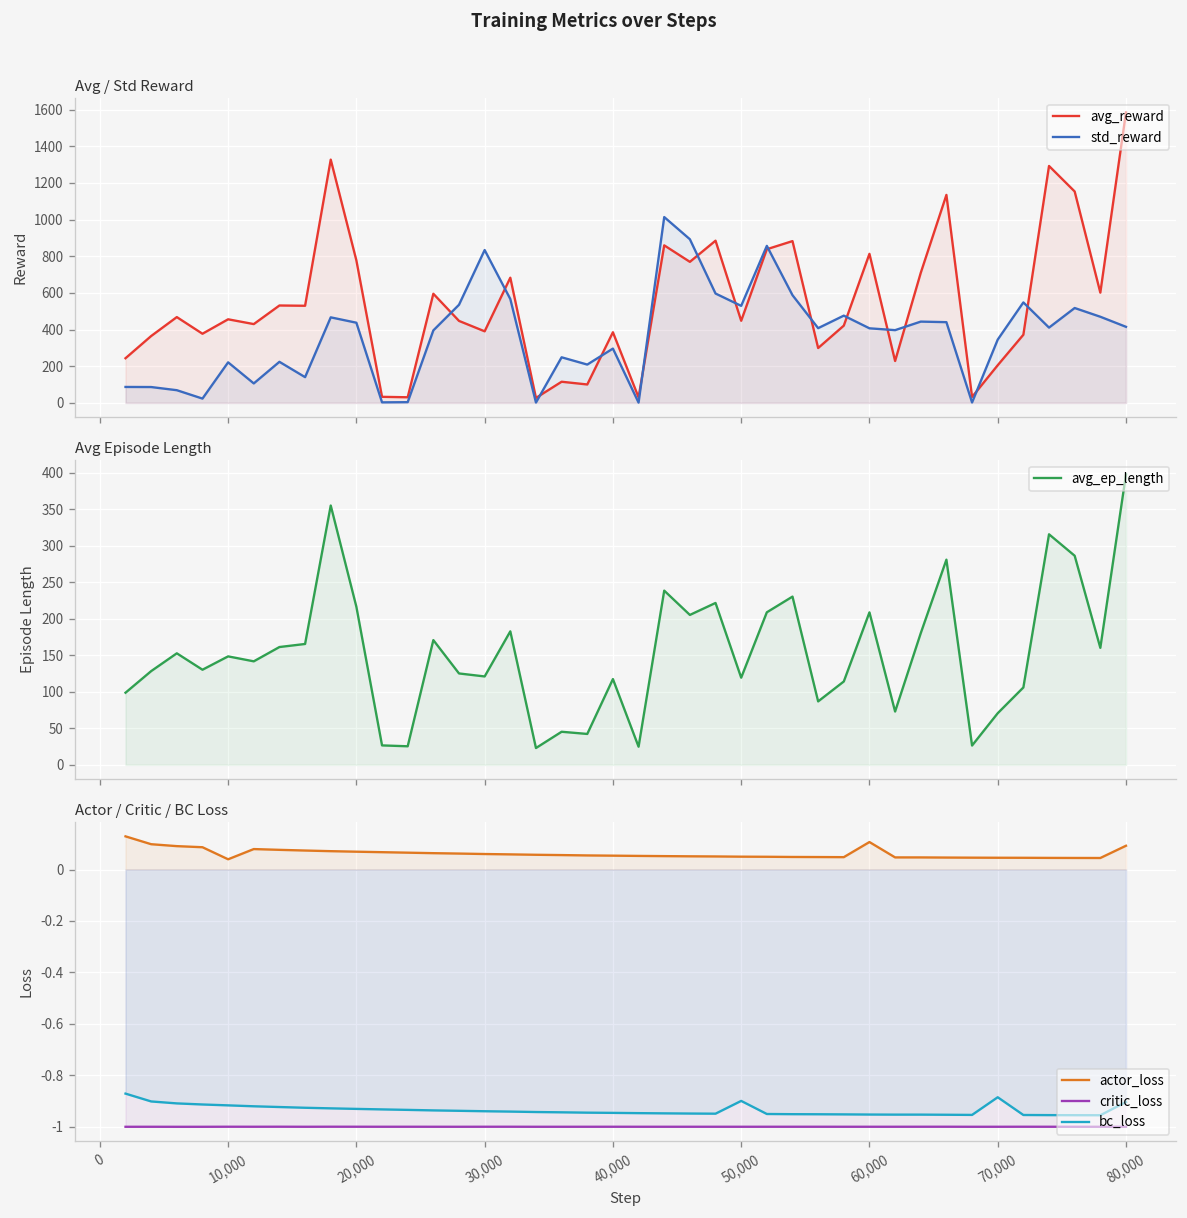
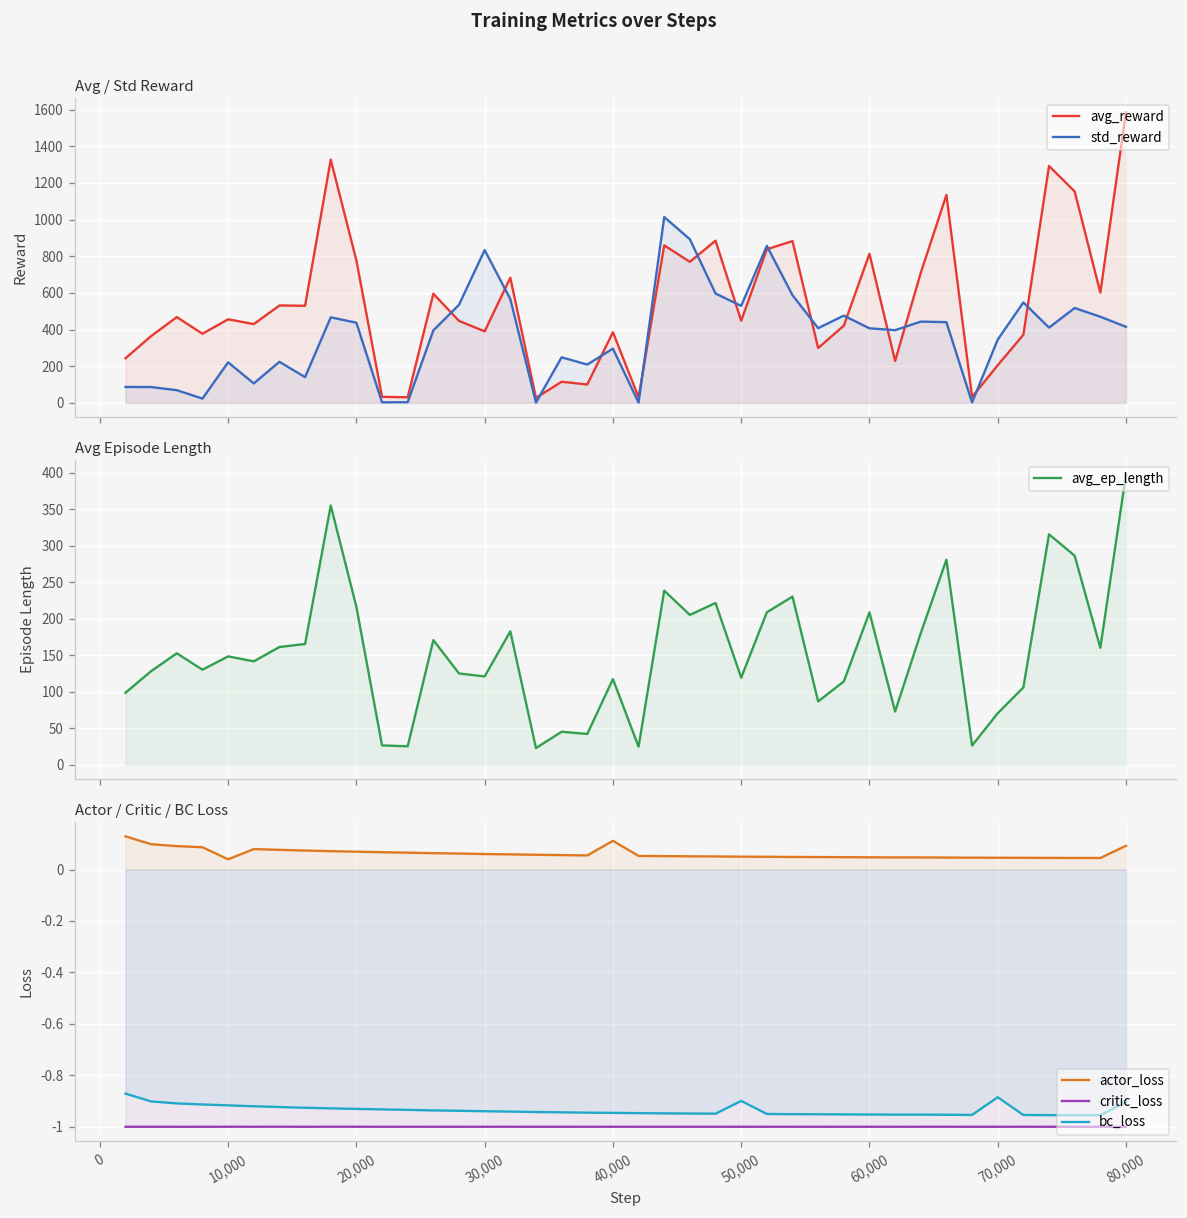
  {
    "Actor / Critic / BC Loss": {
      "actor_loss": {
        "10,000": 0.04,
        "20,000": 0.07,
        "30,000": 0.06,
-       "40,000": 0.05,
+       "40,000": 0.11,
        "50,000": 0.05,
-       "60,000": 0.11,
+       "60,000": 0.05,
        "70,000": 0.05,
        "80,000": 0.09
      },
      "bc_loss": {
        "10,000": -0.92,
        "20,000": -0.93,
        "30,000": -0.94,
        "40,000": -0.95,
        "50,000": -0.90,
        "60,000": -0.95,
        "70,000": -0.89
      }
    }
  }
